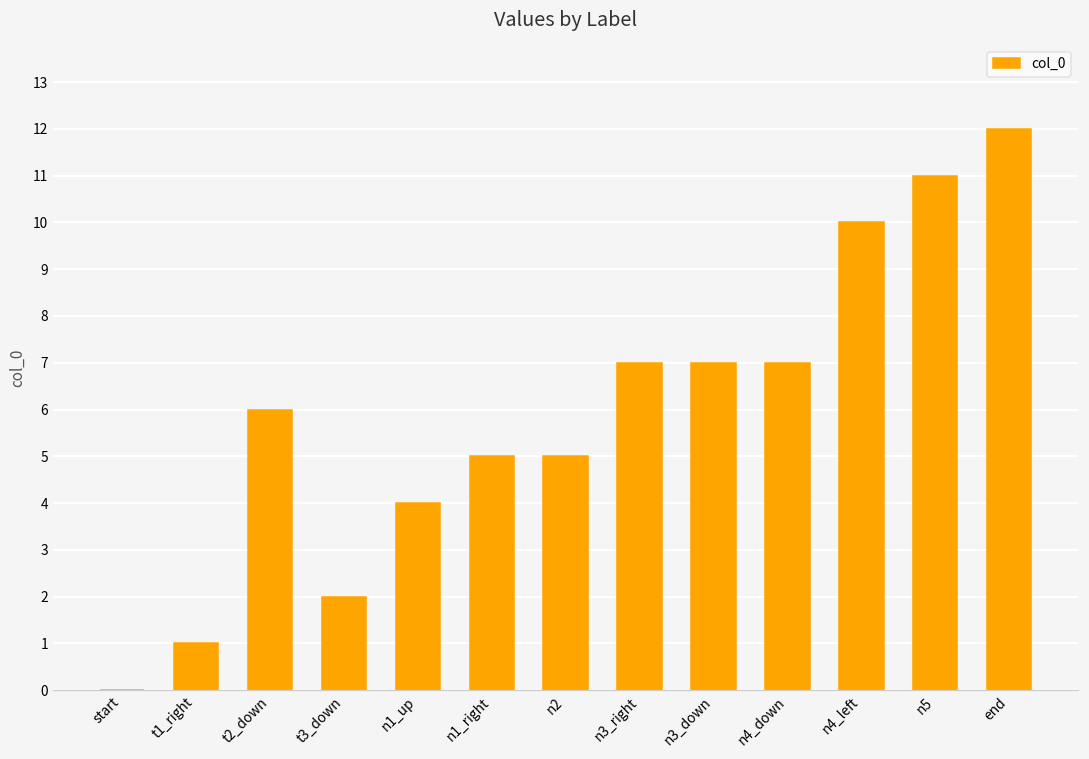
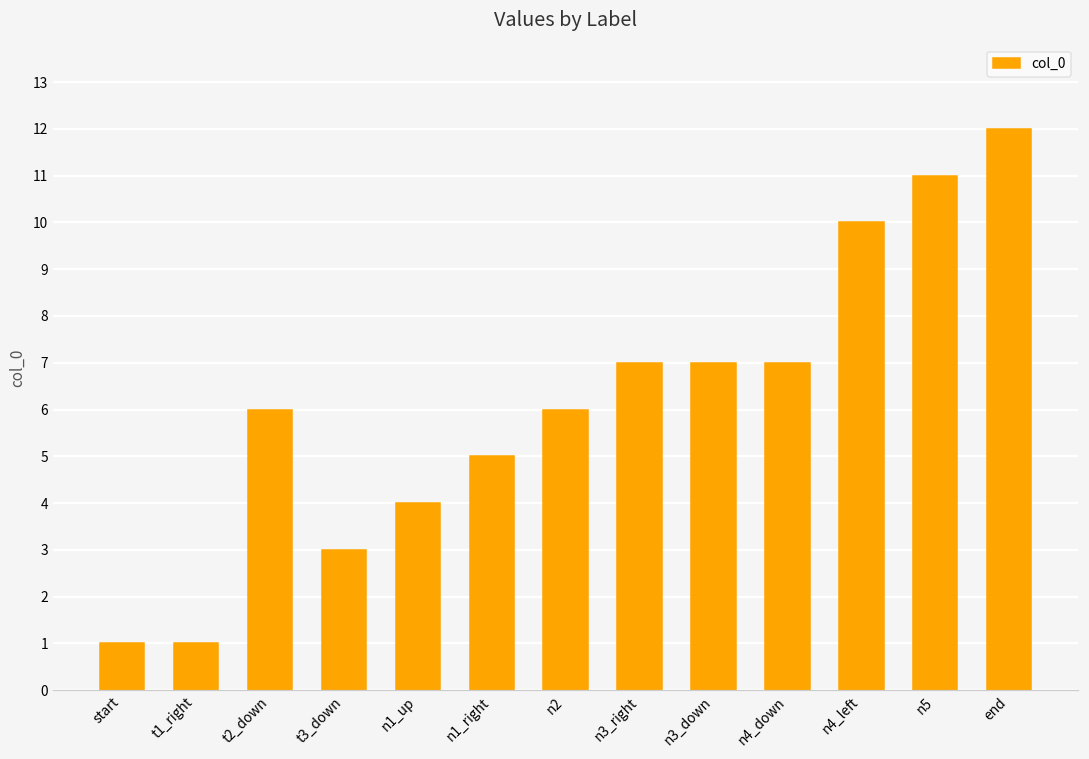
  {
-   "start": 0,
+   "start": 1,
    "t1_right": 1,
    "t2_down": 6,
-   "t3_down": 2,
+   "t3_down": 3,
    "n1_up": 4,
    "n1_right": 5,
-   "n2": 5,
+   "n2": 6,
    "n3_right": 7,
    "n3_down": 7,
    "n4_down": 7,
    "n4_left": 10,
    "n5": 11,
    "end": 12
  }
